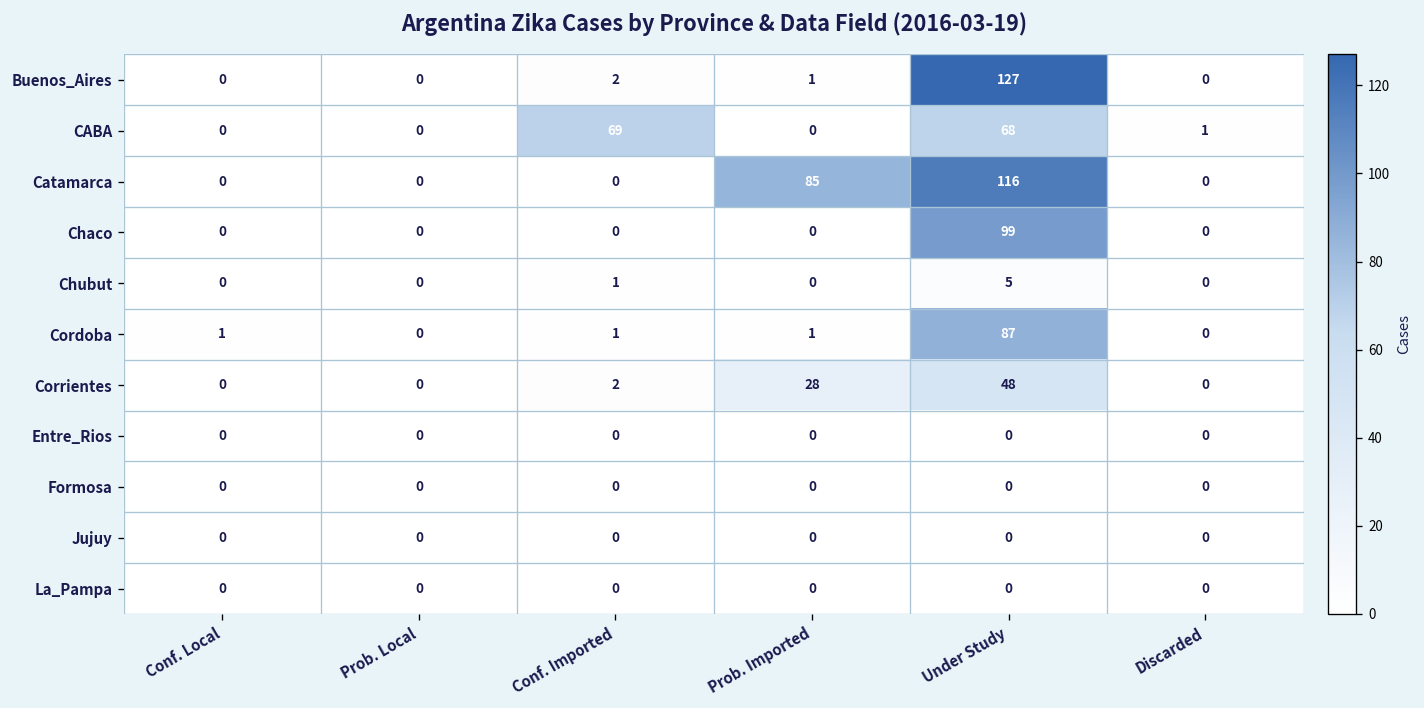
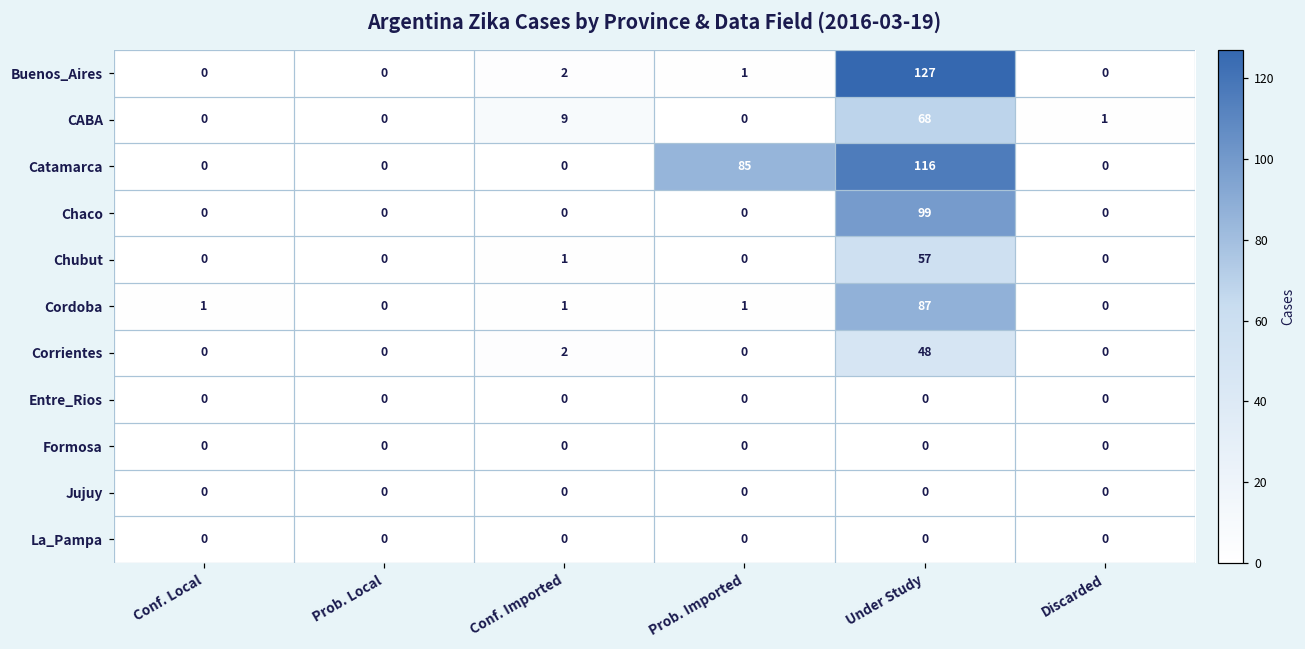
  {
    "Buenos_Aires": {
      "Conf. Local": 0,
      "Prob. Local": 0,
      "Conf. Imported": 2,
      "Prob. Imported": 1,
      "Under Study": 127,
      "Discarded": 0
    },
    "CABA": {
      "Conf. Local": 0,
      "Prob. Local": 0,
-     "Conf. Imported": 69,
+     "Conf. Imported": 9,
      "Prob. Imported": 0,
      "Under Study": 68,
      "Discarded": 1
    },
    "Catamarca": {
      "Conf. Local": 0,
      "Prob. Local": 0,
      "Conf. Imported": 0,
      "Prob. Imported": 85,
      "Under Study": 116,
      "Discarded": 0
    },
    "Chaco": {
      "Conf. Local": 0,
      "Prob. Local": 0,
      "Conf. Imported": 0,
      "Prob. Imported": 0,
      "Under Study": 99,
      "Discarded": 0
    },
    "Chubut": {
      "Conf. Local": 0,
      "Prob. Local": 0,
      "Conf. Imported": 1,
      "Prob. Imported": 0,
-     "Under Study": 5,
+     "Under Study": 57,
      "Discarded": 0
    },
    "Cordoba": {
      "Conf. Local": 1,
      "Prob. Local": 0,
      "Conf. Imported": 1,
      "Prob. Imported": 1,
      "Under Study": 87,
      "Discarded": 0
    },
    "Corrientes": {
      "Conf. Local": 0,
      "Prob. Local": 0,
      "Conf. Imported": 2,
-     "Prob. Imported": 28,
+     "Prob. Imported": 0,
      "Under Study": 48,
      "Discarded": 0
    },
    "Entre_Rios": {
      "Conf. Local": 0,
      "Prob. Local": 0,
      "Conf. Imported": 0,
      "Prob. Imported": 0,
      "Under Study": 0,
      "Discarded": 0
    },
    "Formosa": {
      "Conf. Local": 0,
      "Prob. Local": 0,
      "Conf. Imported": 0,
      "Prob. Imported": 0,
      "Under Study": 0,
      "Discarded": 0
    },
    "Jujuy": {
      "Conf. Local": 0,
      "Prob. Local": 0,
      "Conf. Imported": 0,
      "Prob. Imported": 0,
      "Under Study": 0,
      "Discarded": 0
    },
    "La_Pampa": {
      "Conf. Local": 0,
      "Prob. Local": 0,
      "Conf. Imported": 0,
      "Prob. Imported": 0,
      "Under Study": 0,
      "Discarded": 0
    }
  }
